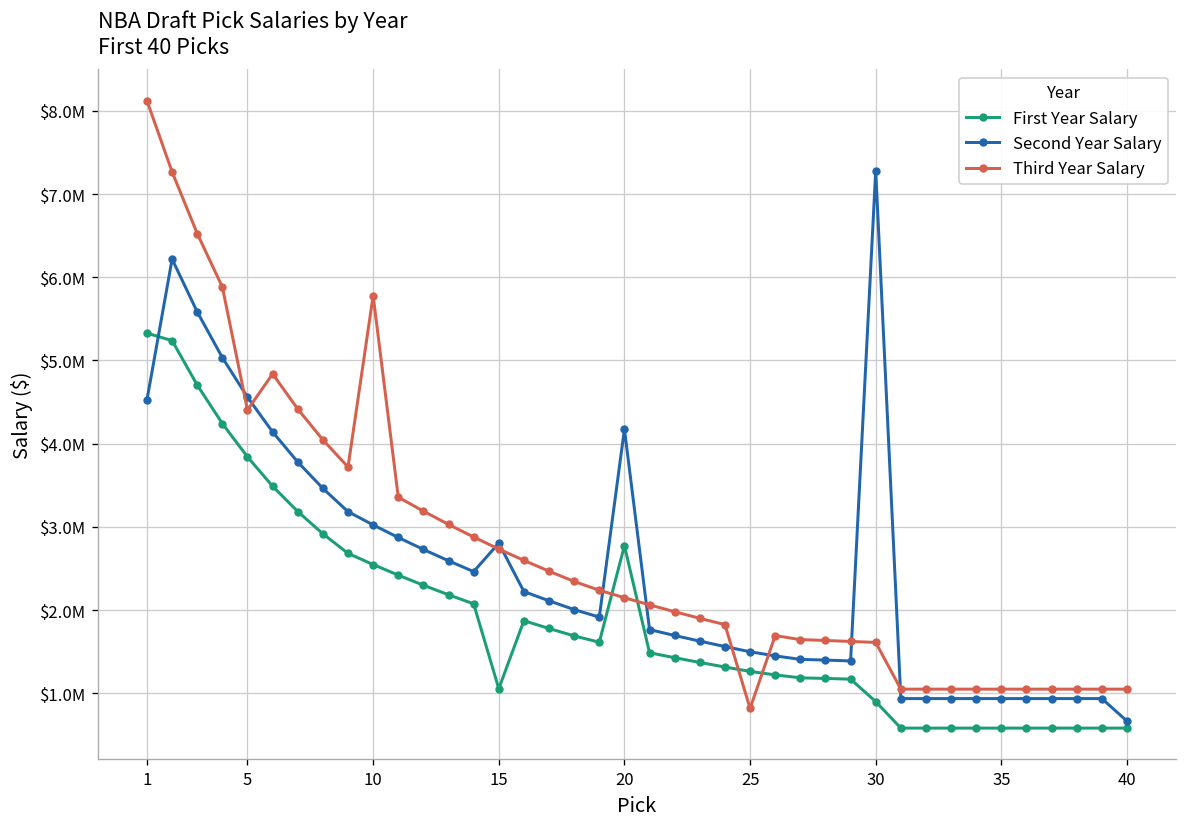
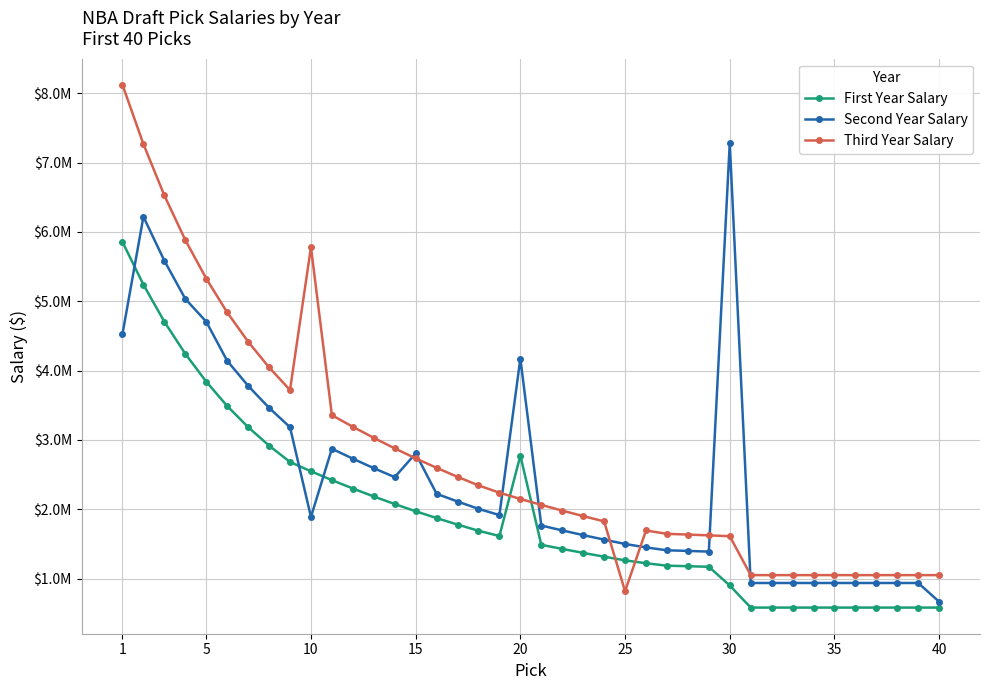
  {
    "First Year Salary": {
-     "1": "$5300000",
+     "1": "$5900000",
      "5": "$3800000",
      "10": "$2500000",
-     "15": "$1100000",
+     "15": "$2000000",
      "20": "$2800000",
      "25": "$1300000",
      "30": "$900000",
      "35": "$600000",
      "40": "$600000"
    },
    "Second Year Salary": {
      "1": "$4500000",
-     "5": "$4600000",
-     "10": "$3000000",
+     "5": "$4700000",
+     "10": "$1900000",
      "15": "$2800000",
      "20": "$4200000",
      "25": "$1500000",
      "30": "$7300000",
      "35": "$900000",
      "40": "$700000"
    },
    "Third Year Salary": {
      "1": "$8100000",
-     "5": "$4400000",
+     "5": "$5300000",
      "10": "$5800000",
      "15": "$2700000",
      "20": "$2100000",
      "25": "$800000",
      "30": "$1600000",
      "35": "$1100000",
      "40": "$1100000"
    }
  }
